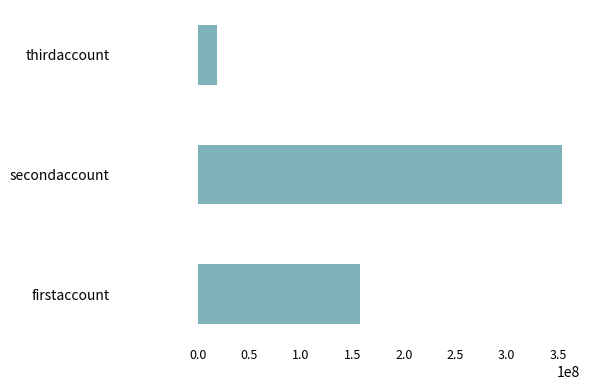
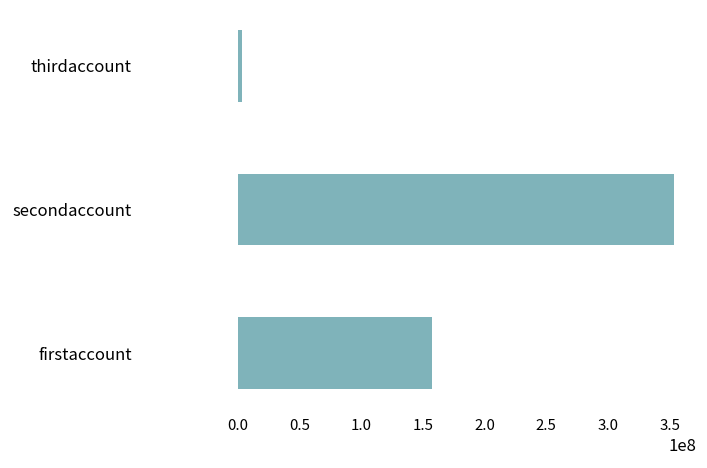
  {
-   "thirdaccount": 19000000,
+   "thirdaccount": 4000000,
    "secondaccount": 354000000,
    "firstaccount": 157000000
  }
